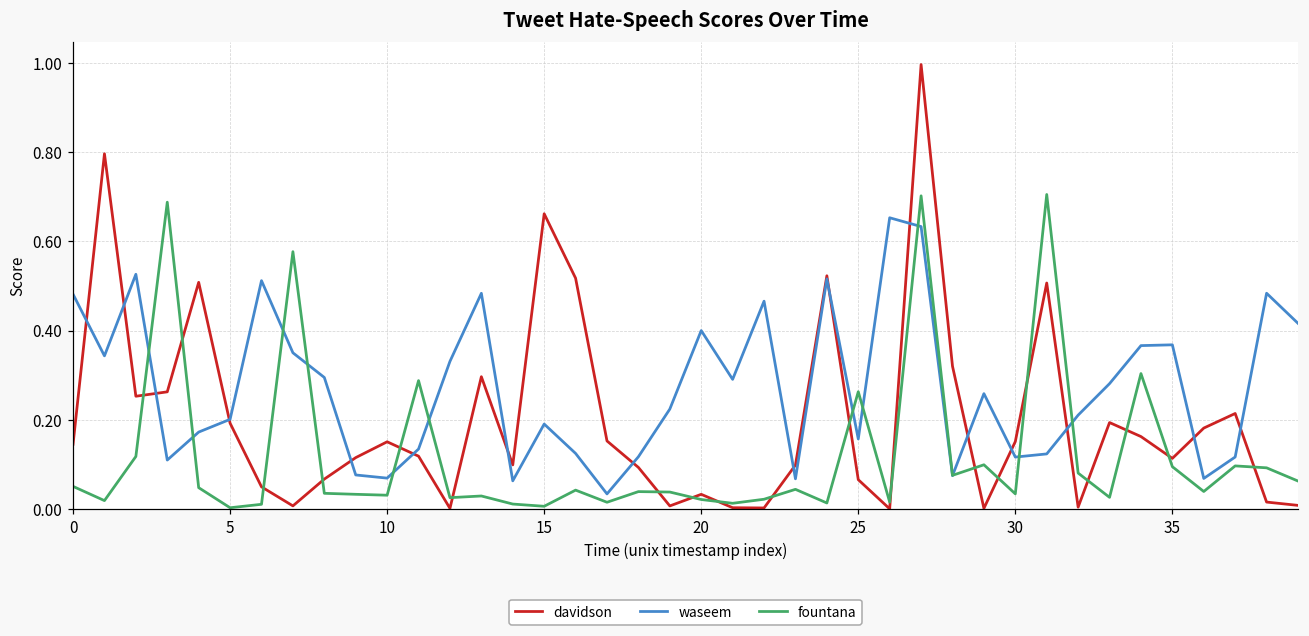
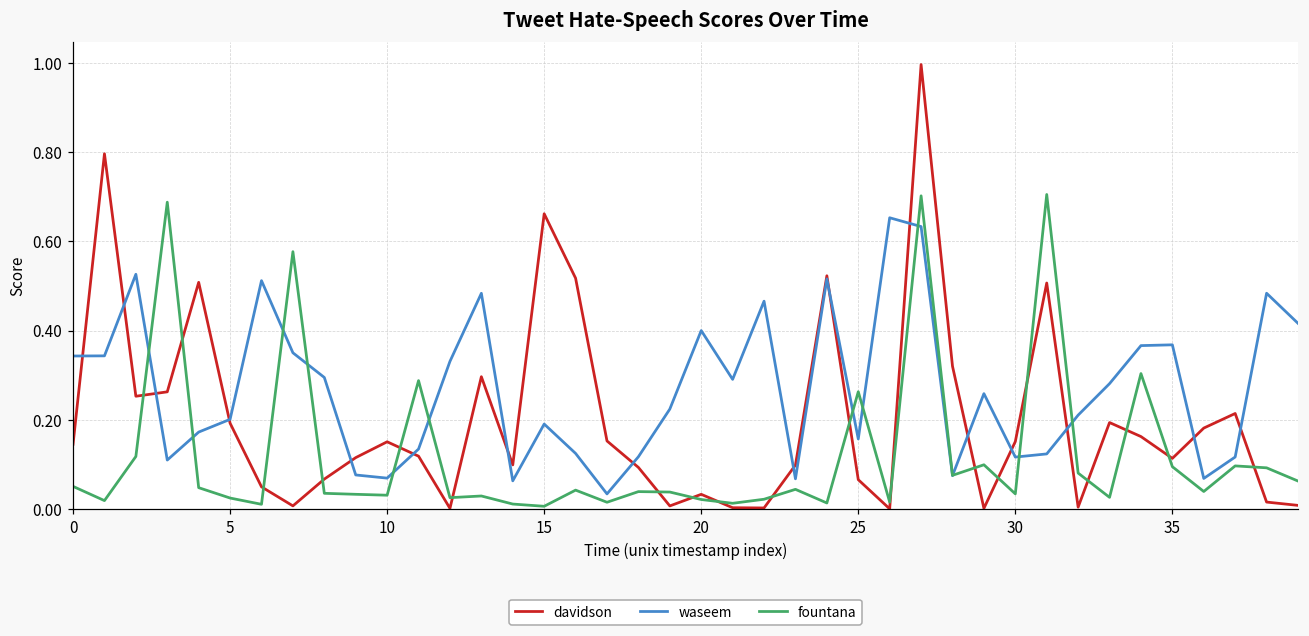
  {
    "davidson": {
      "0": 0.14,
      "5": 0.19,
      "10": 0.15,
      "15": 0.66,
      "20": 0.03,
      "25": 0.07,
      "30": 0.15,
      "35": 0.11
    },
    "waseem": {
-     "0": 0.48,
+     "0": 0.34,
      "5": 0.20,
      "10": 0.07,
      "15": 0.19,
      "20": 0.40,
      "25": 0.16,
      "30": 0.12,
      "35": 0.37
    },
    "fountana": {
      "0": 0.05,
-     "5": 0.00,
+     "5": 0.02,
      "10": 0.03,
      "15": 0.01,
      "20": 0.02,
      "25": 0.26,
      "30": 0.03,
      "35": 0.09
    }
  }
